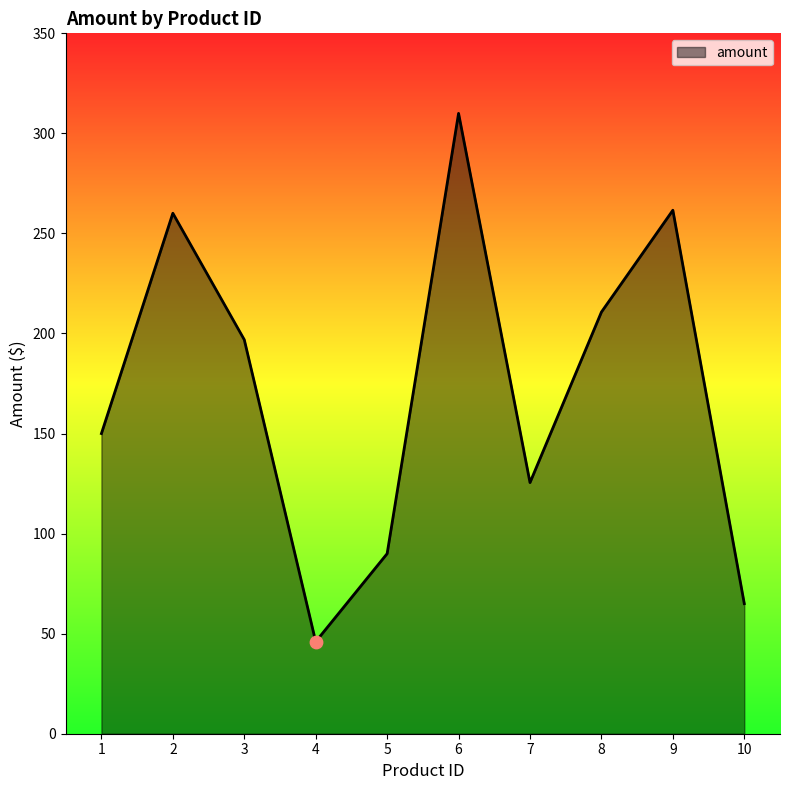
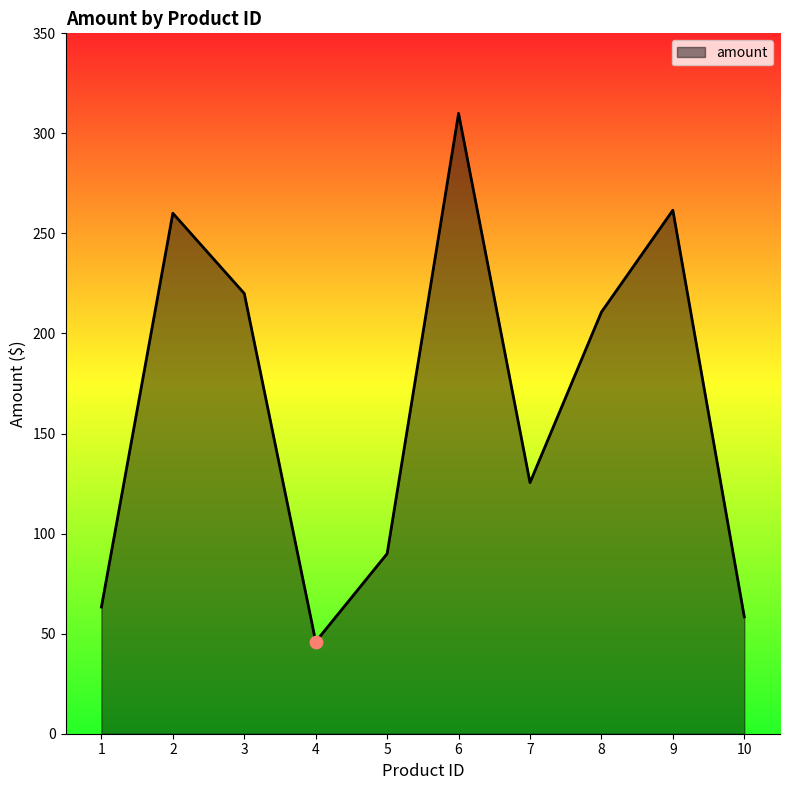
  {
    "amount": {
-     "1": 150,
+     "1": 63,
      "2": 260,
-     "3": 197,
+     "3": 220,
      "5": 90,
      "6": 310,
      "7": 126,
      "8": 211,
      "9": 262,
-     "10": 65
+     "10": 58
    }
  }
